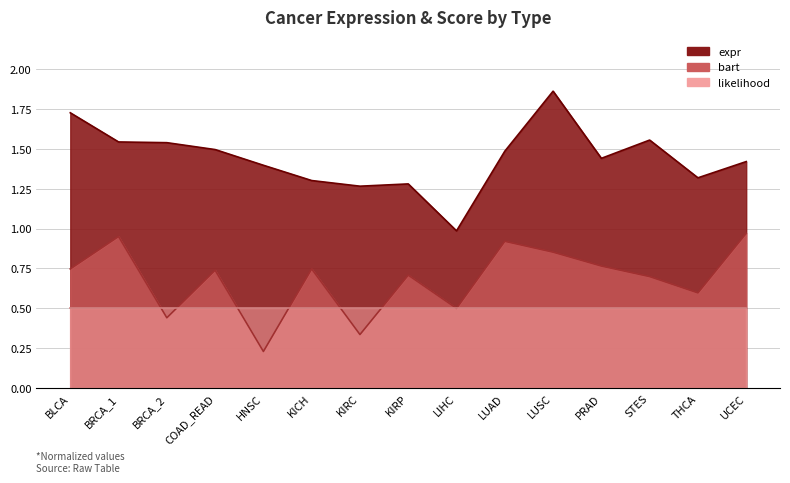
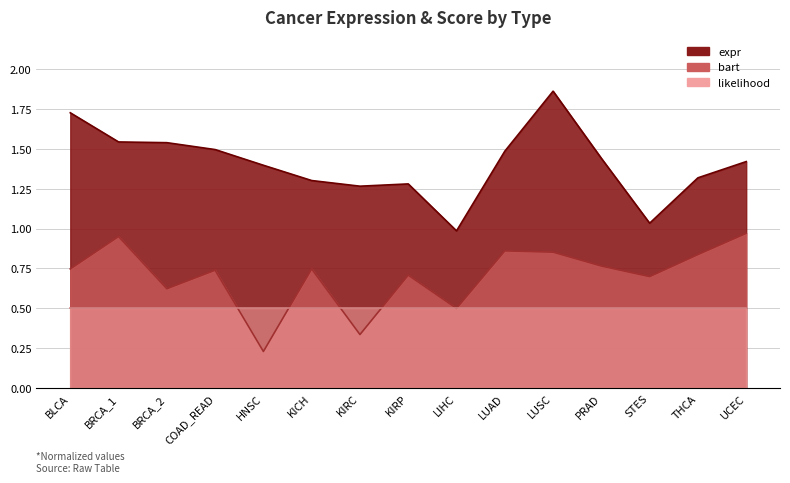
  {
    "expr": {
      "BLCA": 1.73,
      "BRCA_1": 1.54,
      "BRCA_2": 1.54,
      "COAD_READ": 1.49,
      "HNSC": 1.40,
      "KICH": 1.30,
      "KIRC": 1.27,
      "KIRP": 1.28,
      "LIHC": 0.99,
      "LUAD": 1.48,
      "LUSC": 1.86,
      "PRAD": 1.44,
-     "STES": 1.55,
+     "STES": 1.03,
      "THCA": 1.32,
      "UCEC": 1.42
    },
    "bart": {
      "BLCA": 0.75,
      "BRCA_1": 0.95,
-     "BRCA_2": 0.44,
+     "BRCA_2": 0.62,
      "COAD_READ": 0.74,
      "HNSC": 0.23,
      "KICH": 0.75,
      "KIRC": 0.34,
      "KIRP": 0.71,
-     "LUAD": 0.92,
+     "LUAD": 0.86,
      "LUSC": 0.85,
      "PRAD": 0.77,
      "STES": 0.70,
-     "THCA": 0.60,
+     "THCA": 0.84,
      "UCEC": 0.97
    },
    "likelihood": {
      "BLCA": 0.50,
      "BRCA_1": 0.50,
      "BRCA_2": 0.50,
      "COAD_READ": 0.50,
      "HNSC": 0.50,
      "KICH": 0.50,
      "KIRC": 0.50,
      "KIRP": 0.50,
      "LUAD": 0.50,
      "LUSC": 0.50,
      "PRAD": 0.50,
      "STES": 0.50,
      "THCA": 0.50,
      "UCEC": 0.50
    }
  }
